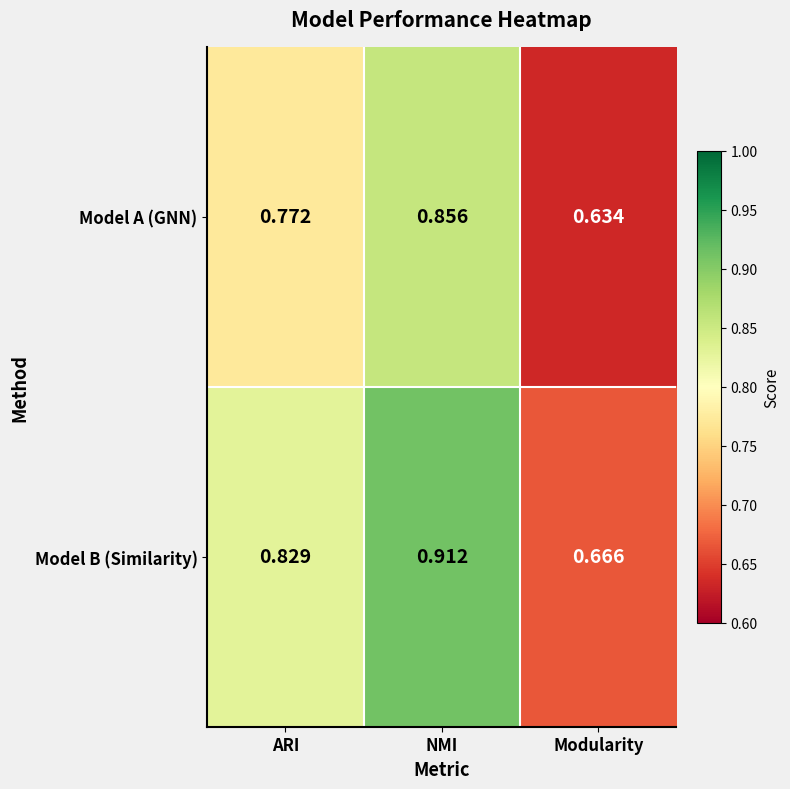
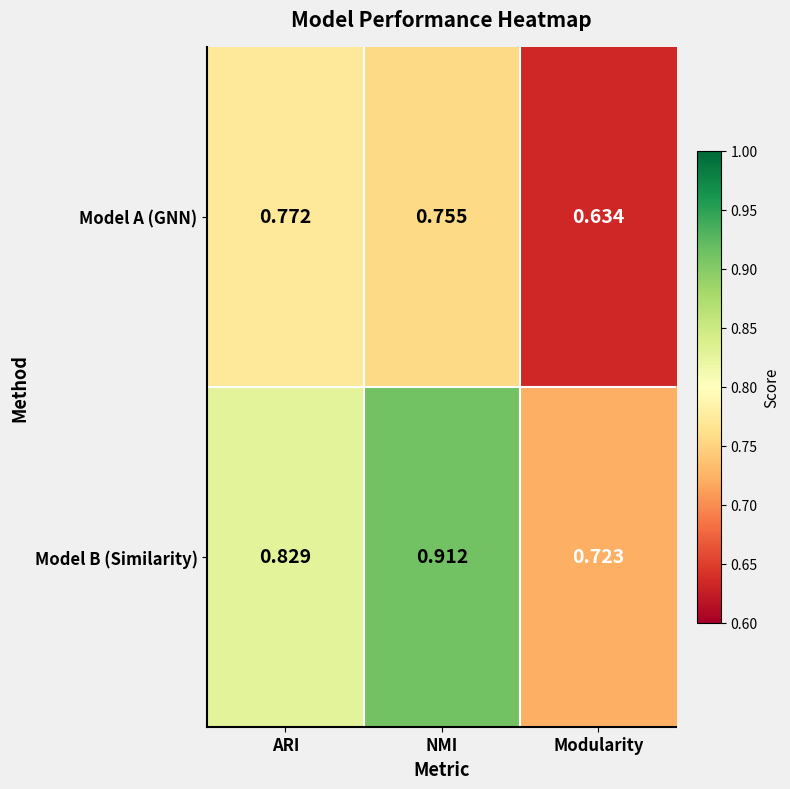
  {
    "Model A (GNN)": {
      "ARI": 0.772,
-     "NMI": 0.856,
+     "NMI": 0.755,
      "Modularity": 0.634
    },
    "Model B (Similarity)": {
      "ARI": 0.829,
      "NMI": 0.912,
-     "Modularity": 0.666
+     "Modularity": 0.723
    }
  }
